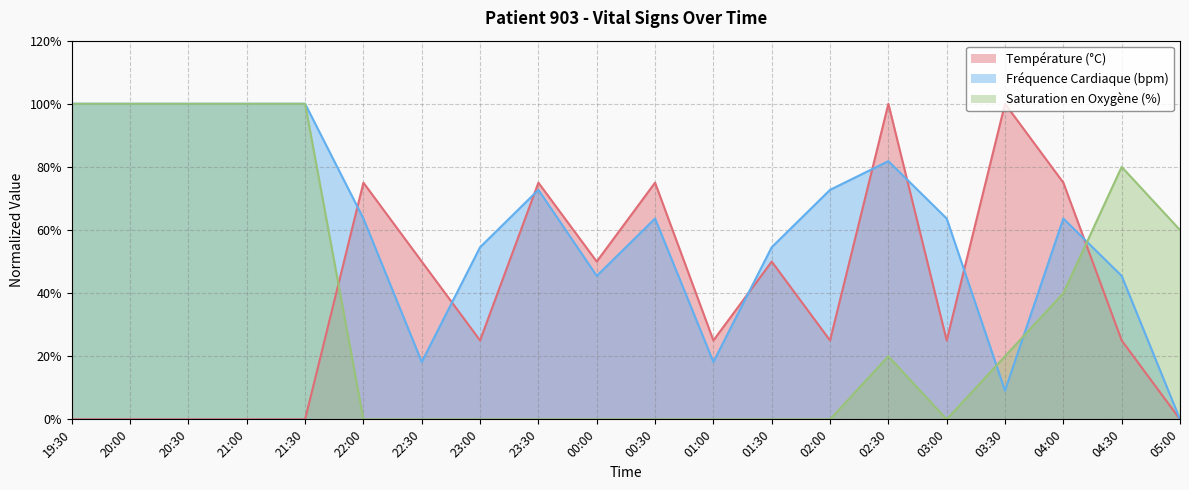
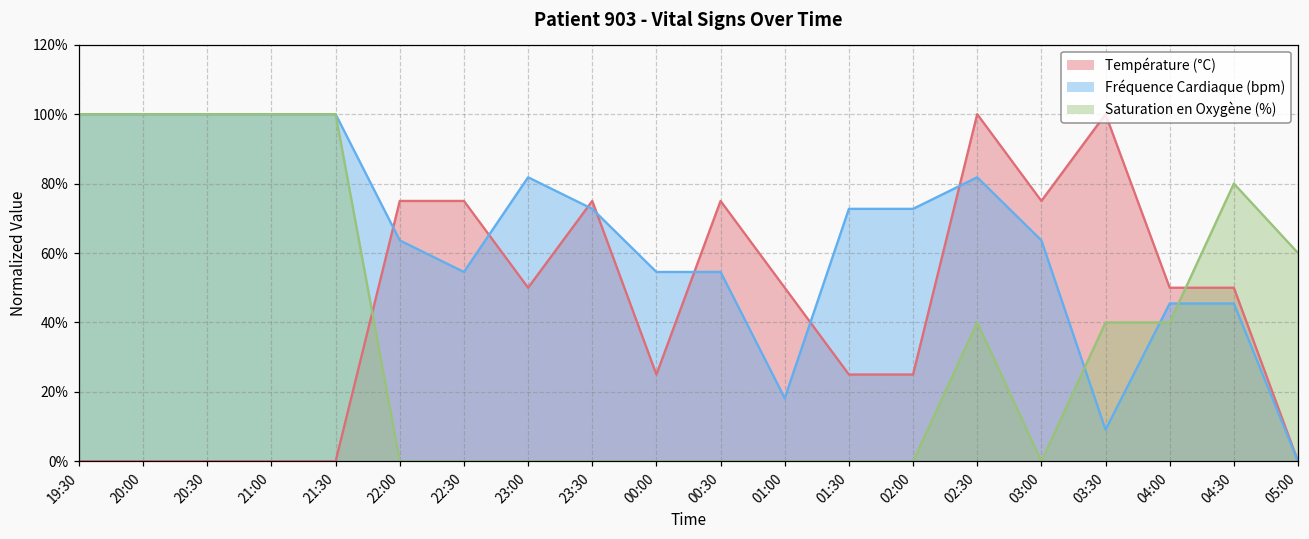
  {
    "Température (°C)": {
      "19:30": "0%",
      "20:00": "0%",
      "20:30": "0%",
      "21:00": "0%",
      "21:30": "0%",
      "22:00": "75%",
-     "22:30": "50%",
-     "23:00": "25%",
+     "22:30": "75%",
+     "23:00": "50%",
      "23:30": "75%",
-     "00:00": "50%",
+     "00:00": "25%",
      "00:30": "75%",
-     "01:00": "25%",
-     "01:30": "50%",
+     "01:00": "50%",
+     "01:30": "25%",
      "02:00": "25%",
      "02:30": "100%",
-     "03:00": "25%",
-     "04:00": "75%",
-     "04:30": "25%"
+     "03:00": "75%",
+     "04:00": "50%",
+     "04:30": "50%"
    },
    "Fréquence Cardiaque (bpm)": {
      "22:00": "64%",
-     "22:30": "18%",
-     "23:00": "55%",
+     "22:30": "55%",
+     "23:00": "82%",
      "23:30": "73%",
-     "00:00": "45%",
-     "00:30": "64%",
+     "00:00": "55%",
+     "00:30": "55%",
      "01:00": "18%",
-     "01:30": "55%",
+     "01:30": "73%",
      "02:00": "73%",
      "02:30": "82%",
      "03:00": "64%",
      "03:30": "9%",
-     "04:00": "64%",
+     "04:00": "45%",
      "04:30": "45%"
    },
    "Saturation en Oxygène (%)": {
      "22:00": "0%",
      "22:30": "0%",
      "23:00": "0%",
      "23:30": "0%",
      "00:00": "0%",
      "00:30": "0%",
      "01:00": "0%",
      "01:30": "0%",
      "02:00": "0%",
-     "02:30": "20%",
+     "02:30": "40%",
      "03:00": "0%",
-     "03:30": "20%",
+     "03:30": "40%",
      "04:00": "40%",
      "04:30": "80%",
      "05:00": "60%"
    }
  }
